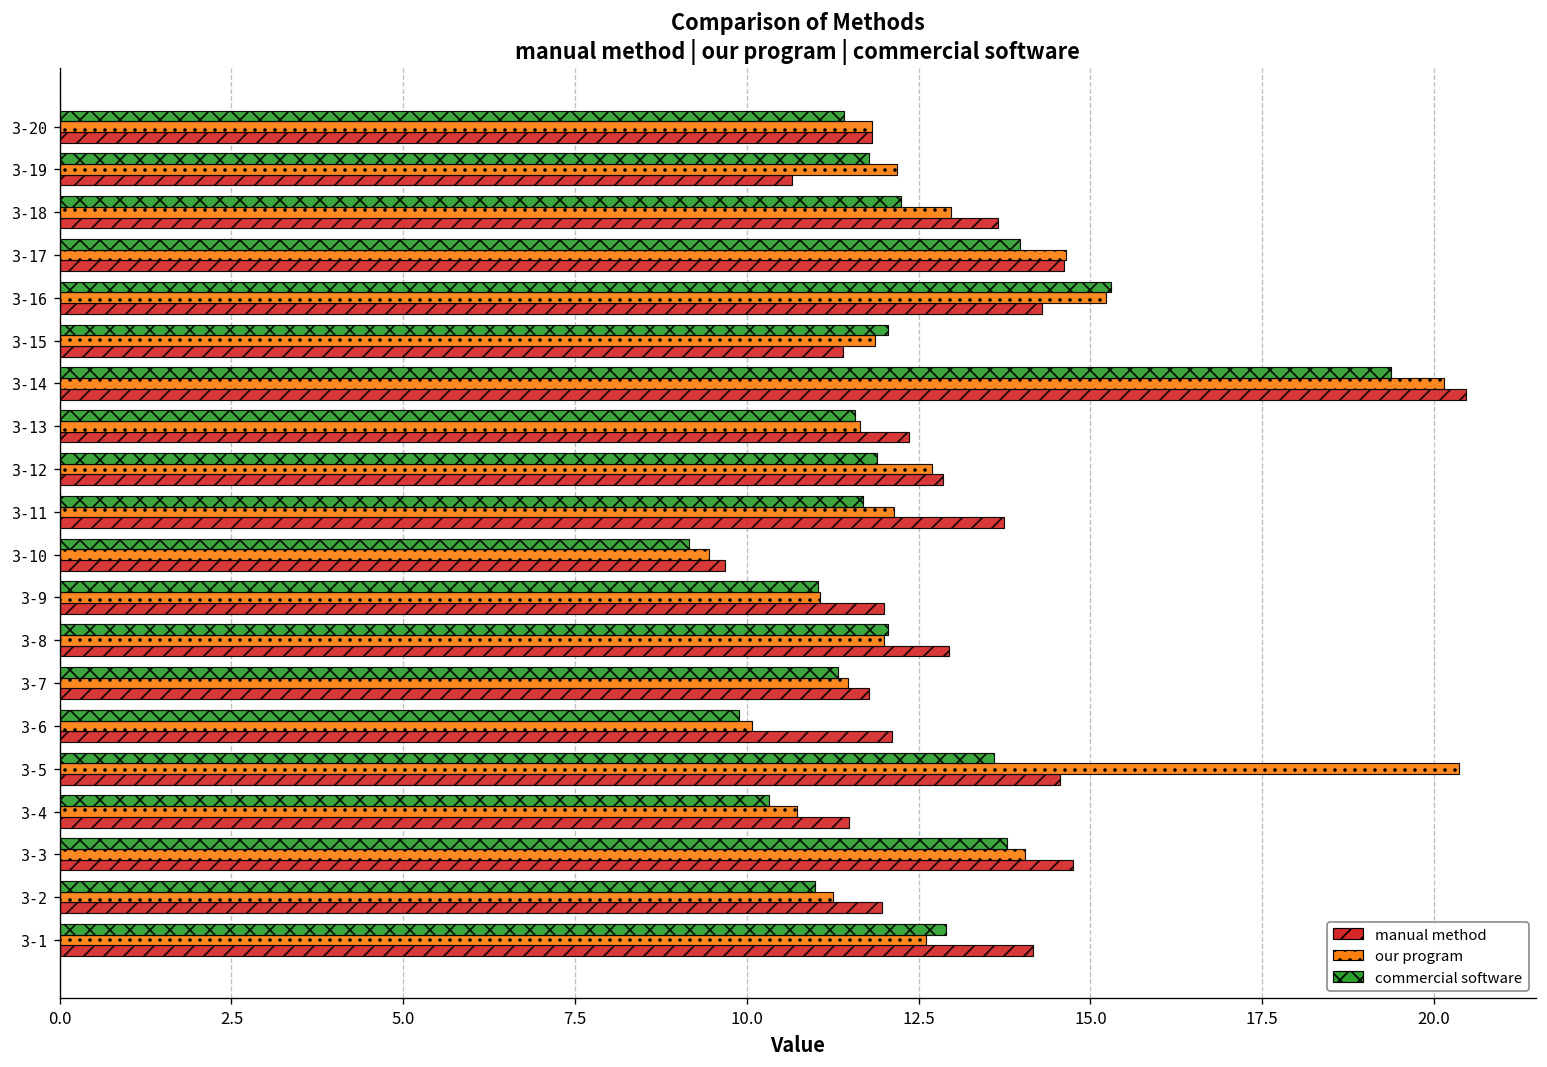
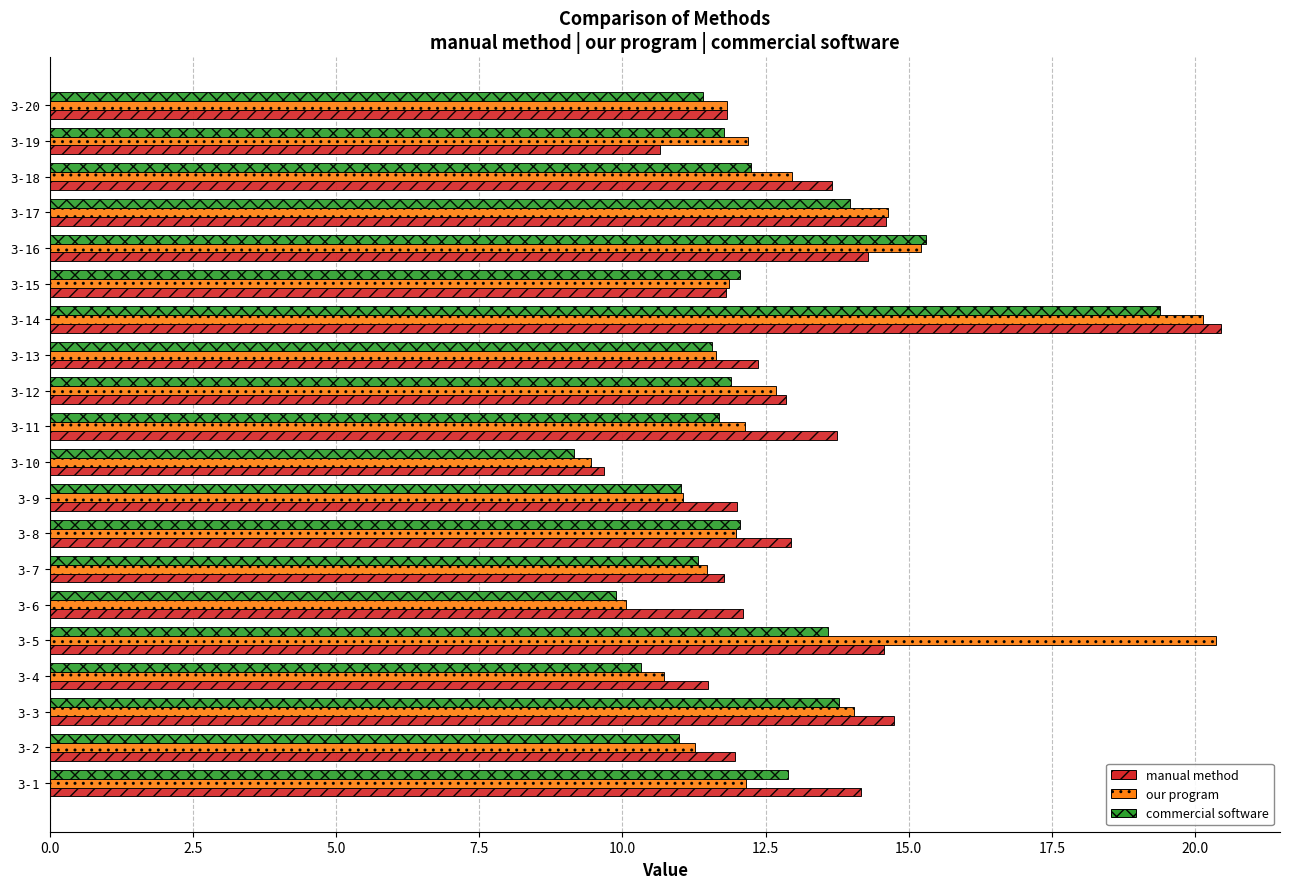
  {
    "manual method": {
      "3-20": 11.8,
      "3-19": 10.7,
      "3-18": 13.7,
      "3-17": 14.6,
      "3-16": 14.3,
-     "3-15": 11.4,
+     "3-15": 11.8,
      "3-14": 20.5,
      "3-13": 12.4,
      "3-12": 12.9,
      "3-11": 13.7,
      "3-10": 9.7,
      "3-9": 12.0,
      "3-8": 12.9,
      "3-7": 11.8,
      "3-6": 12.1,
      "3-5": 14.6,
      "3-4": 11.5,
      "3-3": 14.7,
      "3-2": 12.0,
      "3-1": 14.2
    },
    "our program": {
      "3-20": 11.8,
      "3-19": 12.2,
      "3-18": 13.0,
      "3-17": 14.6,
      "3-16": 15.2,
      "3-15": 11.9,
      "3-14": 20.1,
      "3-13": 11.6,
      "3-12": 12.7,
      "3-11": 12.1,
      "3-10": 9.5,
      "3-9": 11.1,
      "3-8": 12.0,
      "3-7": 11.5,
      "3-6": 10.1,
      "3-5": 20.4,
      "3-4": 10.7,
      "3-3": 14.1,
      "3-2": 11.3,
-     "3-1": 12.6
+     "3-1": 12.2
    },
    "commercial software": {
      "3-20": 11.4,
      "3-19": 11.8,
      "3-18": 12.2,
      "3-17": 14.0,
      "3-16": 15.3,
      "3-15": 12.1,
      "3-14": 19.4,
      "3-13": 11.6,
      "3-12": 11.9,
      "3-11": 11.7,
      "3-10": 9.2,
      "3-9": 11.0,
      "3-8": 12.1,
      "3-7": 11.3,
      "3-6": 9.9,
      "3-5": 13.6,
      "3-4": 10.3,
      "3-3": 13.8,
      "3-2": 11.0,
      "3-1": 12.9
    }
  }
